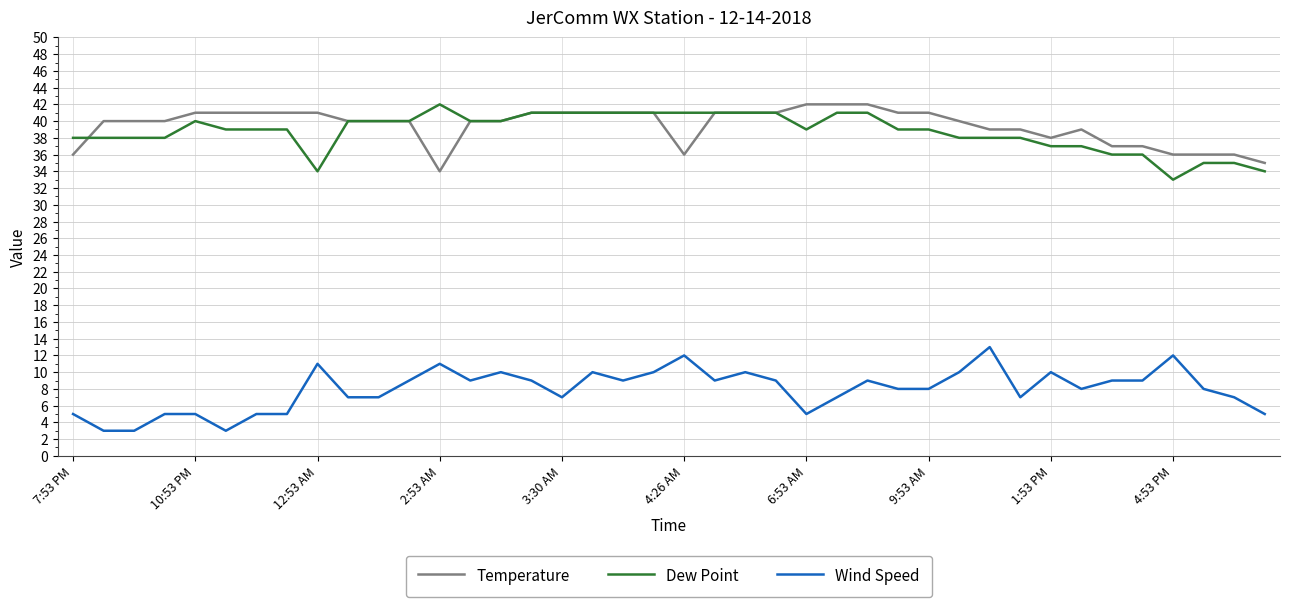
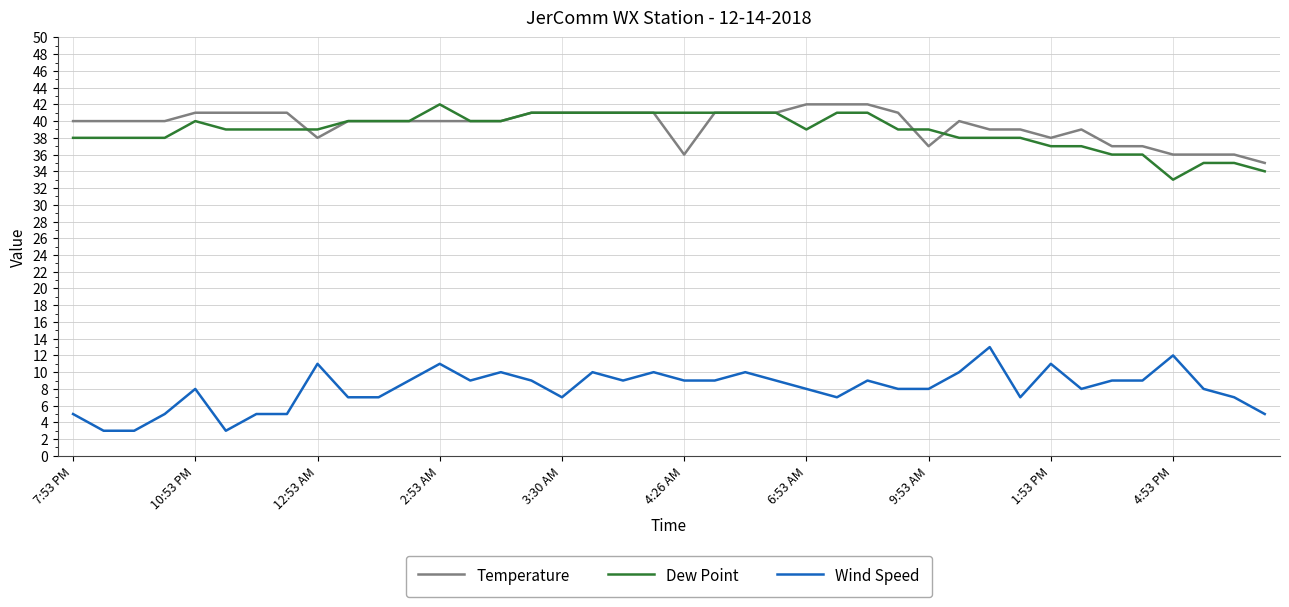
  {
    "Temperature": {
-     "7:53 PM": 36,
+     "7:53 PM": 40,
      "10:53 PM": 41,
-     "12:53 AM": 41,
-     "2:53 AM": 34,
+     "12:53 AM": 38,
+     "2:53 AM": 40,
      "4:26 AM": 36,
      "6:53 AM": 42,
-     "9:53 AM": 41,
+     "9:53 AM": 37,
      "1:53 PM": 38,
      "4:53 PM": 36
    },
    "Dew Point": {
      "7:53 PM": 38,
      "10:53 PM": 40,
-     "12:53 AM": 34,
+     "12:53 AM": 39,
      "2:53 AM": 42,
      "4:26 AM": 41,
      "6:53 AM": 39,
      "9:53 AM": 39,
      "1:53 PM": 37,
      "4:53 PM": 33
    },
    "Wind Speed": {
      "7:53 PM": 5,
-     "10:53 PM": 5,
+     "10:53 PM": 8,
      "12:53 AM": 11,
      "2:53 AM": 11,
      "3:30 AM": 7,
-     "4:26 AM": 12,
-     "6:53 AM": 5,
+     "4:26 AM": 9,
+     "6:53 AM": 8,
      "9:53 AM": 8,
-     "1:53 PM": 10,
+     "1:53 PM": 11,
      "4:53 PM": 12
    }
  }
